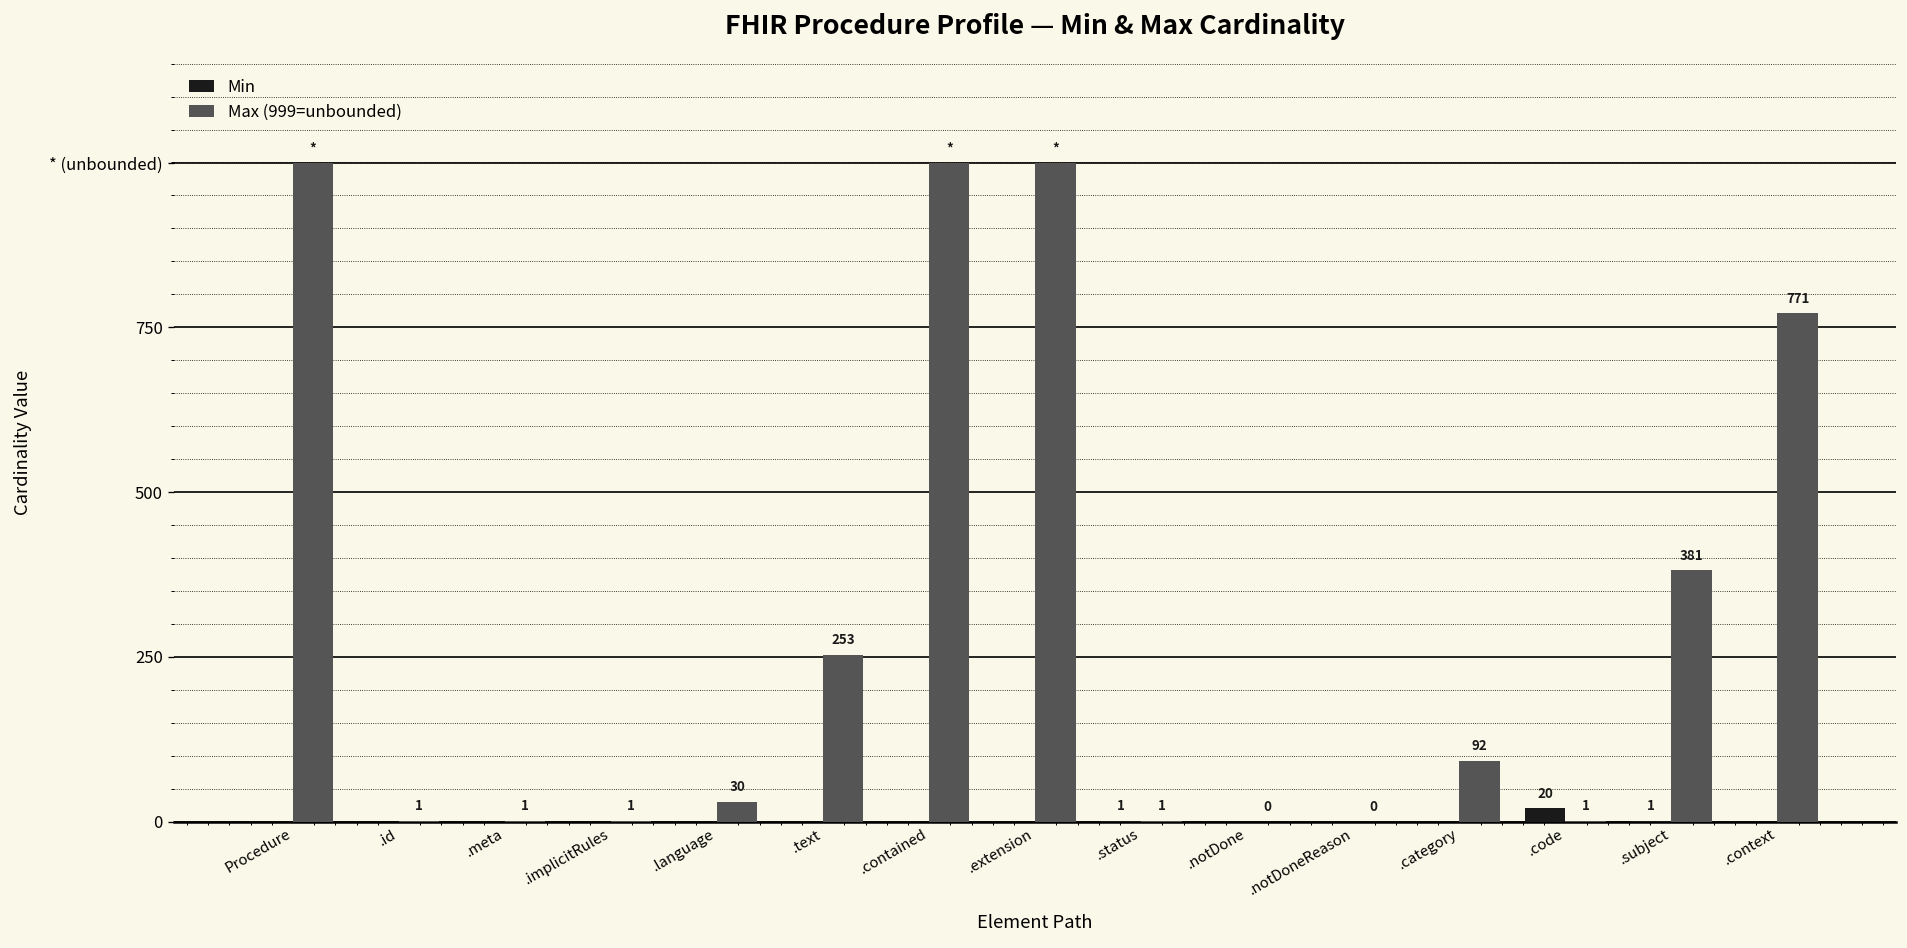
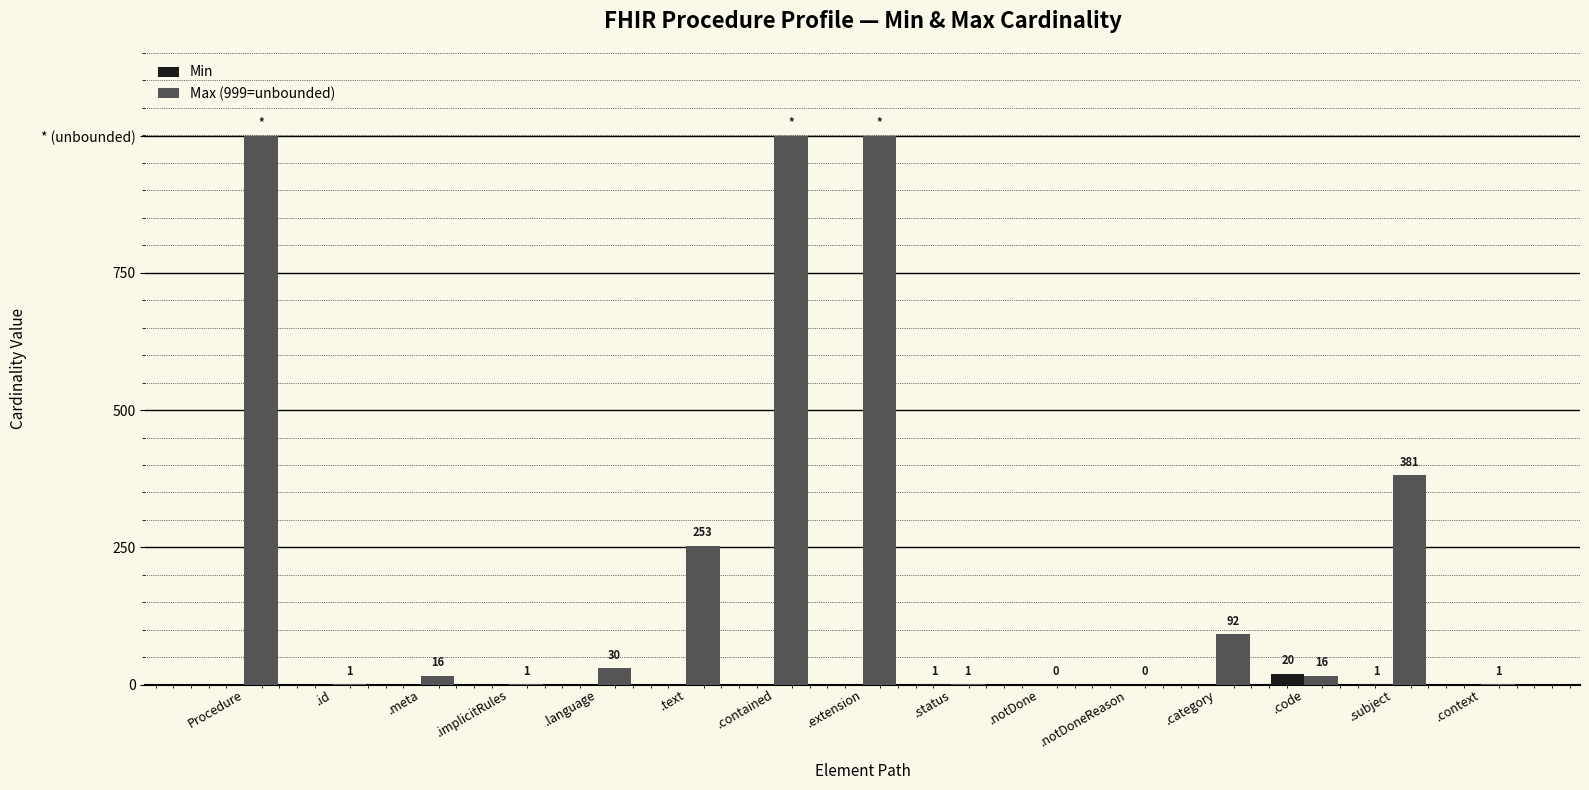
  {
    "Min": {
      ".status": 1,
      ".code": 20,
      ".subject": 1
    },
    "Max (999=unbounded)": {
      ".id": 1,
-     ".meta": 1,
+     ".meta": 16,
      ".implicitRules": 1,
      ".language": 30,
      ".text": 253,
      ".status": 1,
      ".notDone": 0,
      ".notDoneReason": 0,
      ".category": 92,
-     ".code": 1,
+     ".code": 16,
      ".subject": 381,
-     ".context": 771
+     ".context": 1
    }
  }
